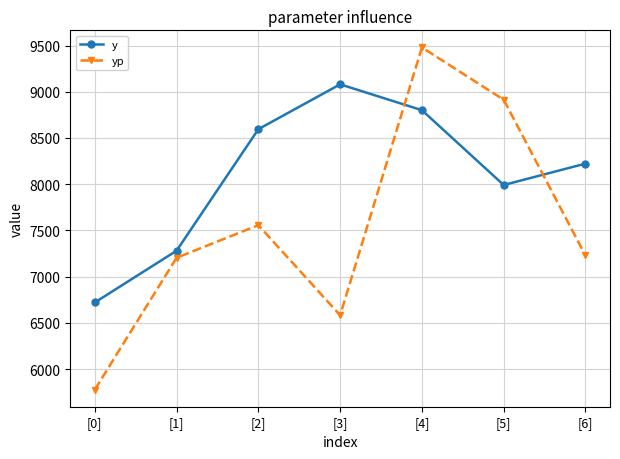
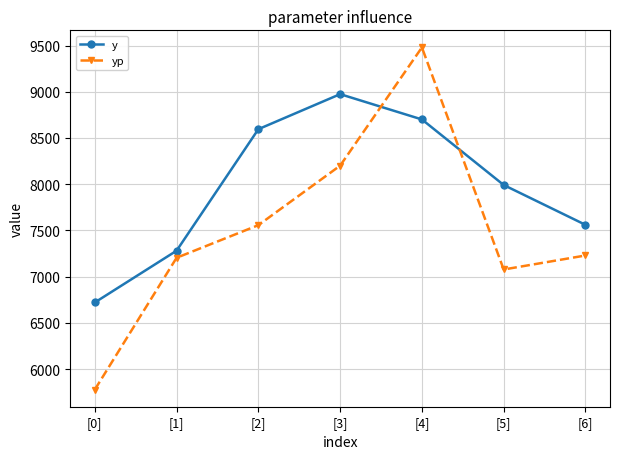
  {
    "y": {
      "[0]": 6700,
      "[1]": 7300,
      "[2]": 8600,
-     "[3]": 9100,
-     "[4]": 8800,
+     "[3]": 9000,
+     "[4]": 8700,
      "[5]": 8000,
-     "[6]": 8200
+     "[6]": 7600
    },
    "yp": {
      "[0]": 5800,
      "[1]": 7200,
      "[2]": 7600,
-     "[3]": 6600,
+     "[3]": 8200,
      "[4]": 9500,
-     "[5]": 8900,
+     "[5]": 7100,
      "[6]": 7200
    }
  }
